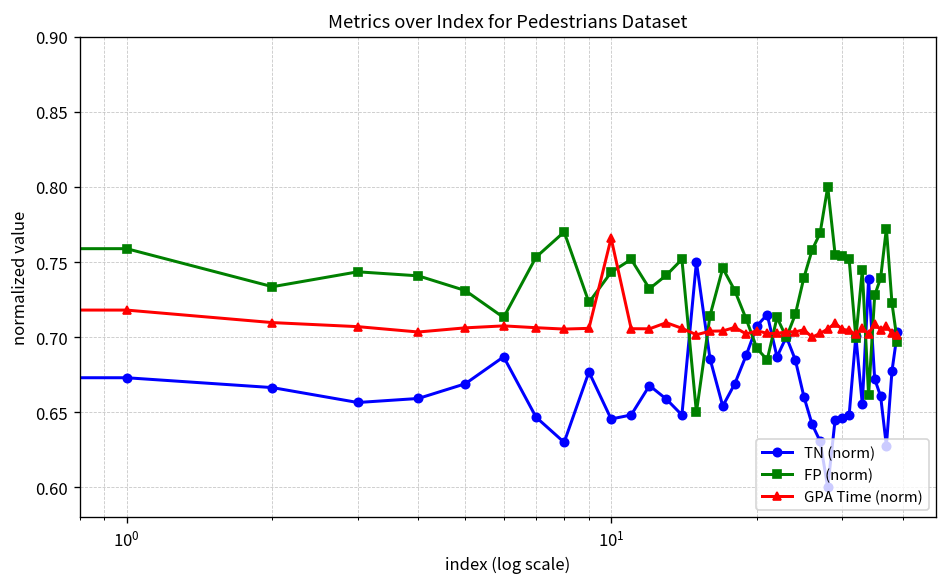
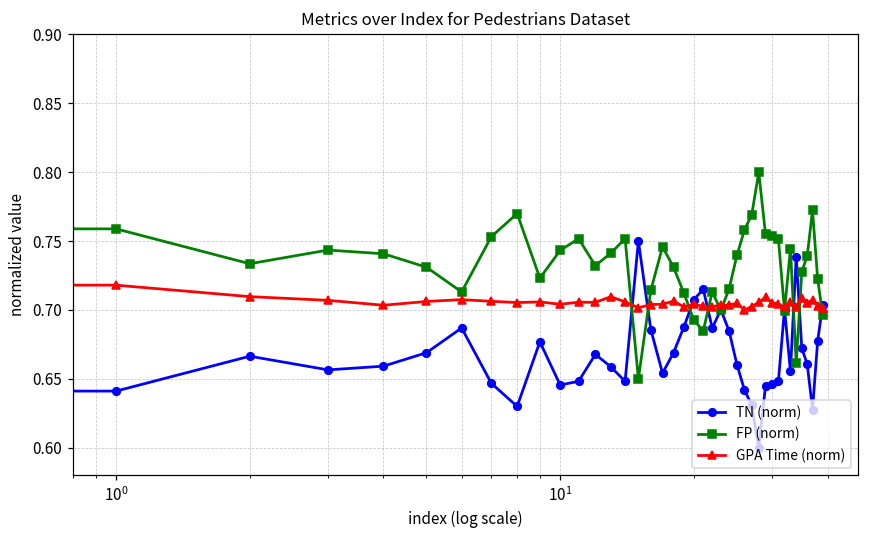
  {
    "TN (norm)": {
-     "10^0": 0.673,
+     "10^0": 0.641,
      "10^1": 0.646
    },
    "FP (norm)": {
      "10^0": 0.759,
      "10^1": 0.743
    },
    "GPA Time (norm)": {
      "10^0": 0.718,
-     "10^1": 0.766
+     "10^1": 0.704
    }
  }
